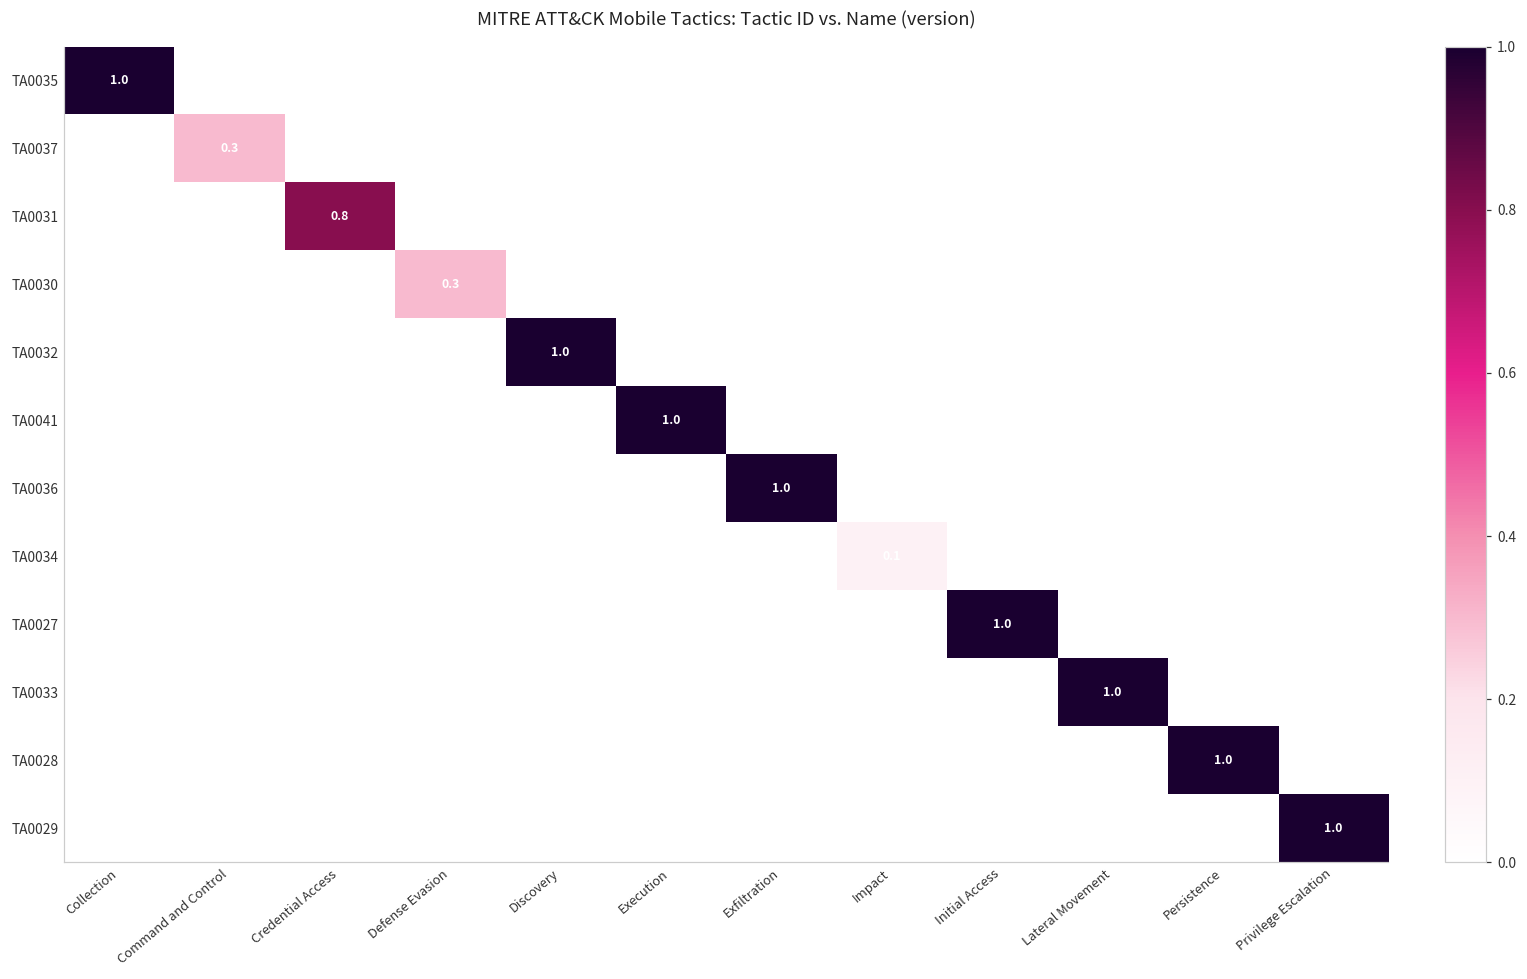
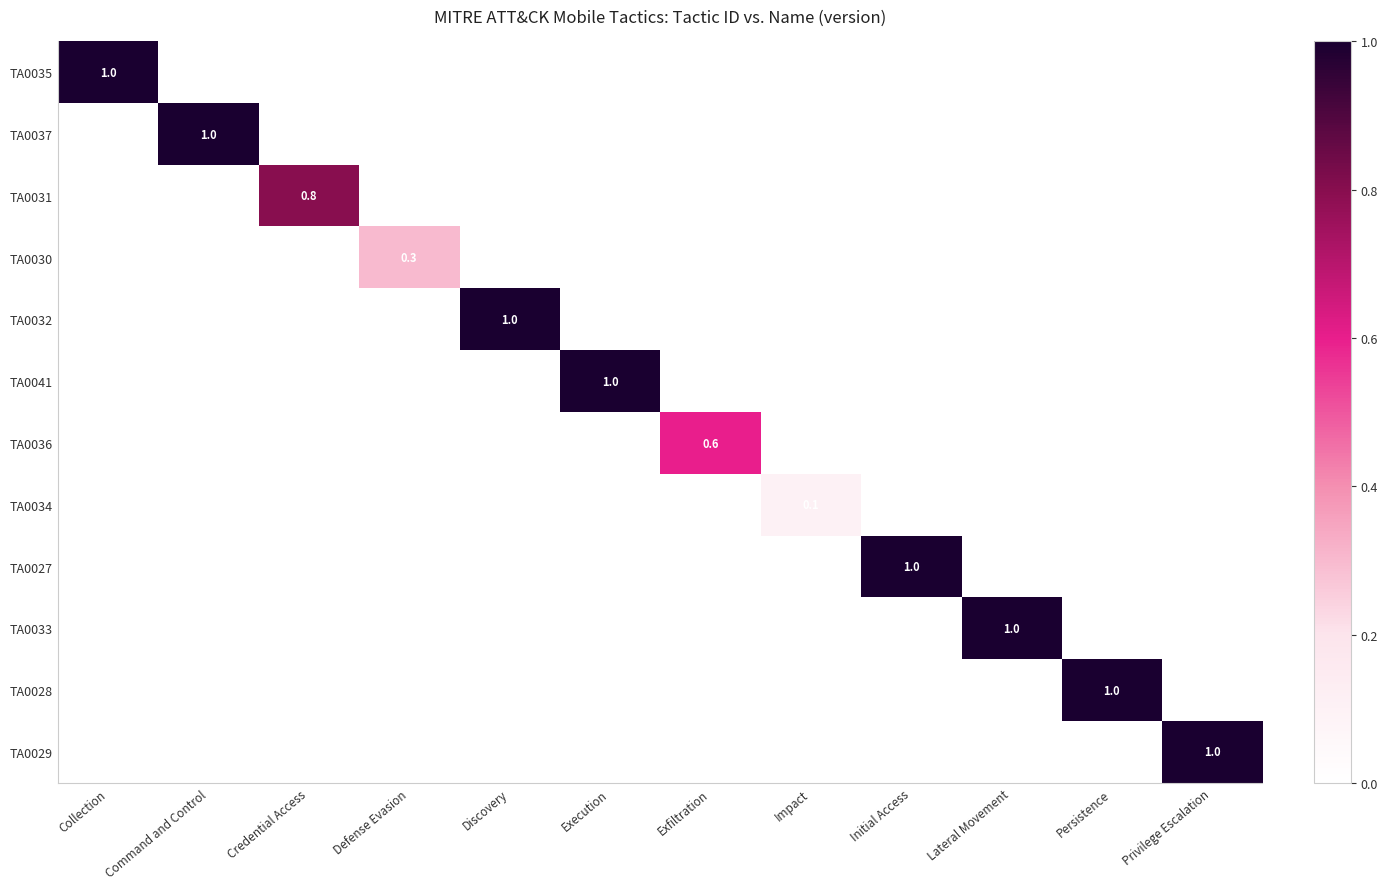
  {
    "TA0035": {
      "Collection": 1.0
    },
    "TA0037": {
-     "Command and Control": 0.3
+     "Command and Control": 1.0
    },
    "TA0031": {
      "Credential Access": 0.8
    },
    "TA0030": {
      "Defense Evasion": 0.3
    },
    "TA0032": {
      "Discovery": 1.0
    },
    "TA0041": {
      "Execution": 1.0
    },
    "TA0036": {
-     "Exfiltration": 1.0
+     "Exfiltration": 0.6
    },
    "TA0027": {
      "Initial Access": 1.0
    },
    "TA0033": {
      "Lateral Movement": 1.0
    },
    "TA0028": {
      "Persistence": 1.0
    },
    "TA0029": {
      "Privilege Escalation": 1.0
    }
  }
